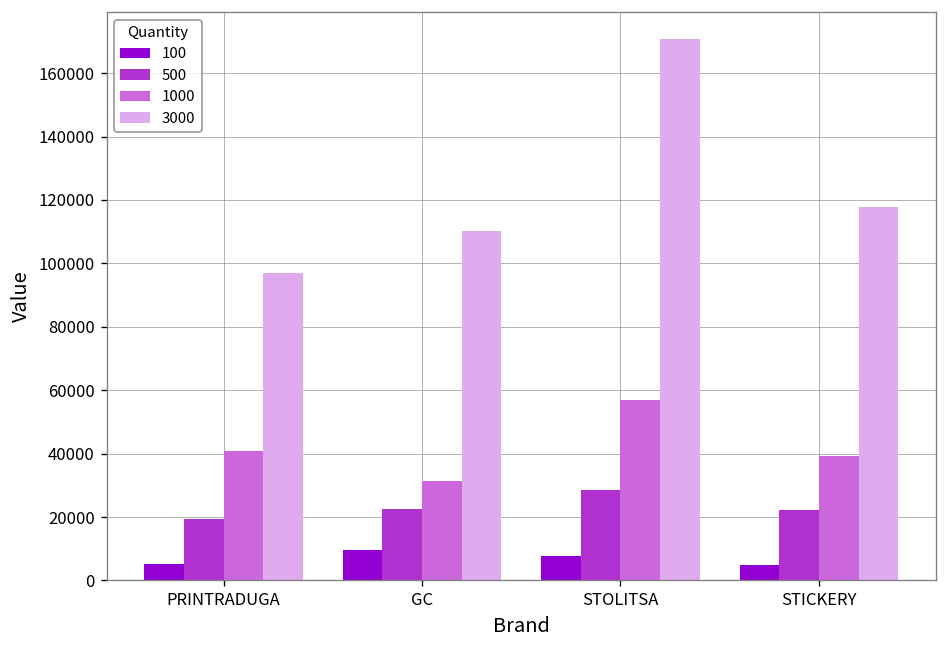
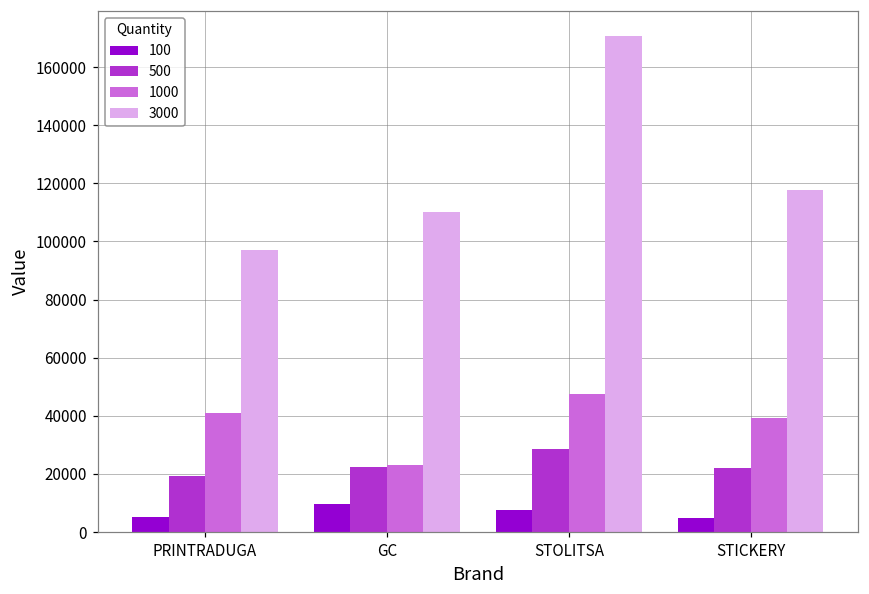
  {
    "1000": {
      "PRINTRADUGA": 41000,
-     "GC": 32000,
-     "STOLITSA": 57000,
+     "GC": 23000,
+     "STOLITSA": 47000,
      "STICKERY": 39000
    },
    "3000": {
      "PRINTRADUGA": 97000,
      "GC": 110000,
      "STOLITSA": 171000,
      "STICKERY": 118000
    }
  }
